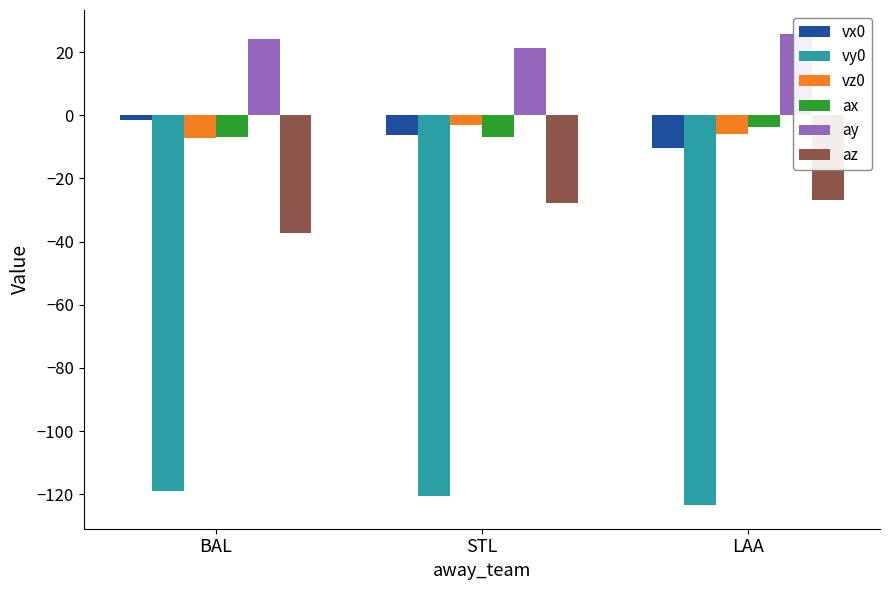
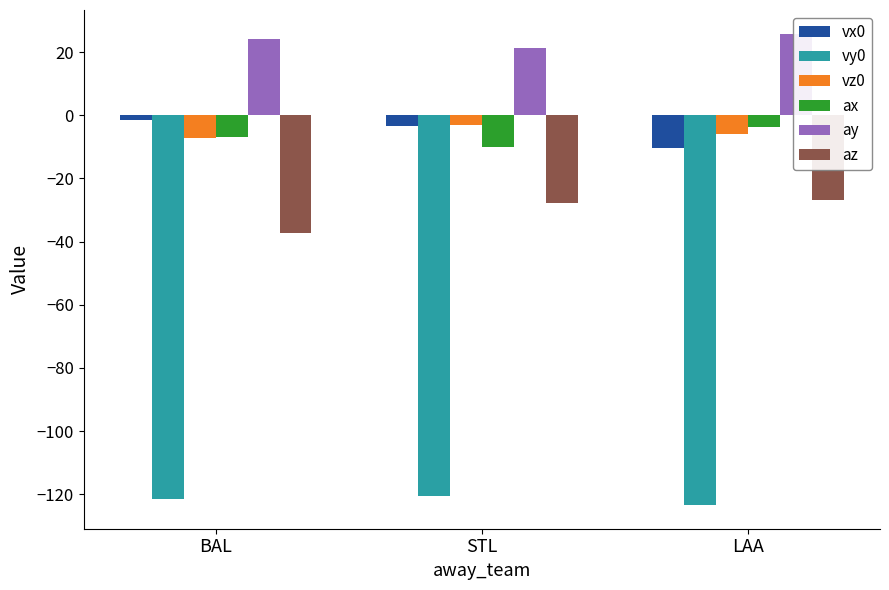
  {
    "vx0": {
      "BAL": -2,
-     "STL": -6,
+     "STL": -3,
      "LAA": -10
    },
    "vy0": {
-     "BAL": -119,
+     "BAL": -121,
      "STL": -121,
      "LAA": -123
    },
    "vz0": {
      "BAL": -7,
      "STL": -3,
      "LAA": -6
    },
    "ax": {
      "BAL": -7,
-     "STL": -7,
+     "STL": -10,
      "LAA": -4
    },
    "ay": {
      "BAL": 24,
      "STL": 21
    },
    "az": {
      "BAL": -37,
      "STL": -28,
      "LAA": -27
    }
  }
